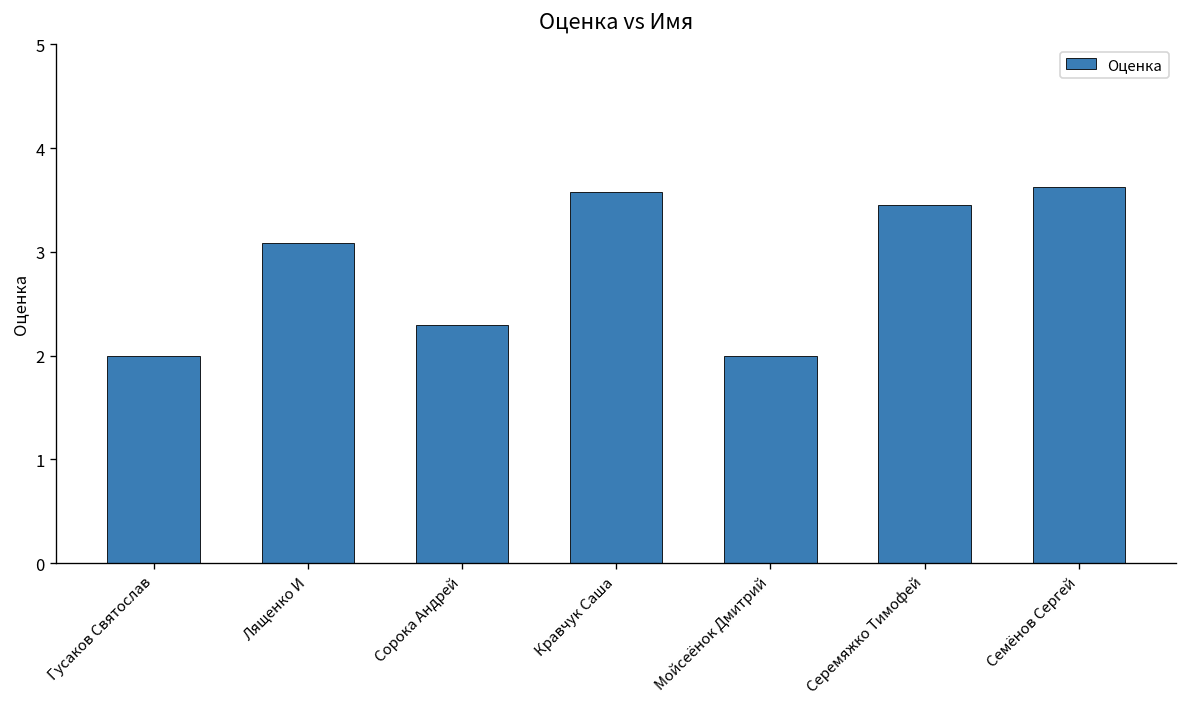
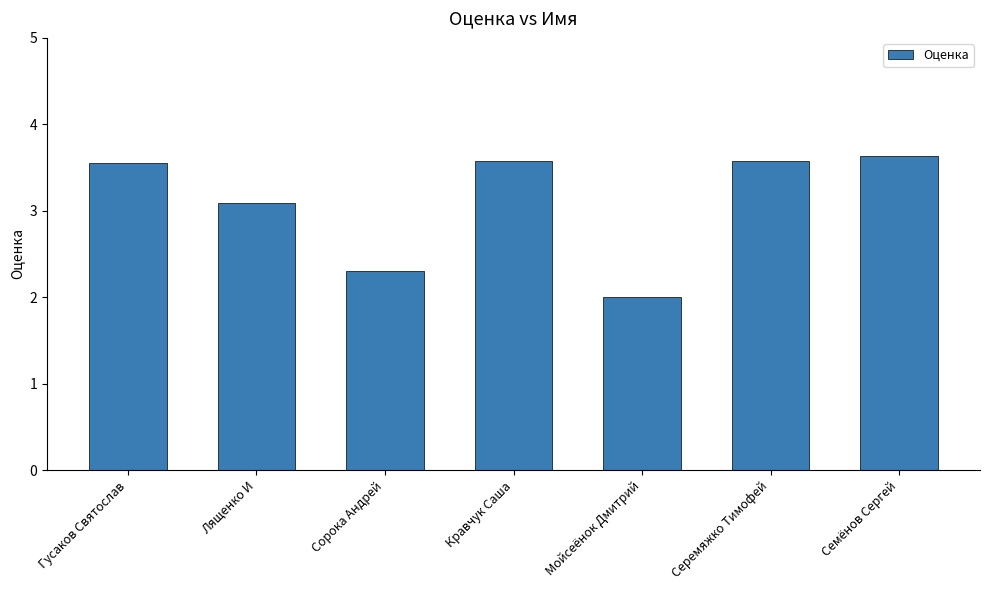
  {
-   "Гусаков Святослав": 2.0,
+   "Гусаков Святослав": 3.6,
    "Лященко И": 3.1,
    "Сорока Андрей": 2.3,
    "Кравчук Саша": 3.6,
    "Мойсеёнок Дмитрий": 2.0,
-   "Серемяжко Тимофей": 3.5,
+   "Серемяжко Тимофей": 3.6,
    "Семёнов Сергей": 3.6
  }
